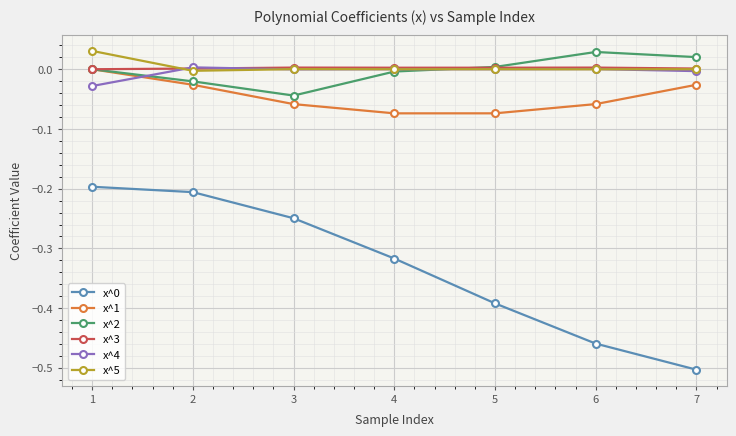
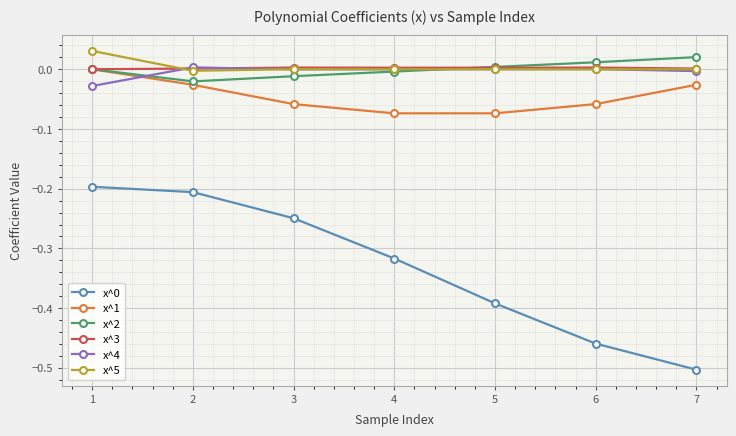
  {
    "x^2": {
      "2": -0.02,
-     "3": -0.04,
-     "6": 0.03,
+     "3": -0.01,
+     "6": 0.01,
      "7": 0.02
    },
    "x^5": {
      "1": 0.03
    }
  }
